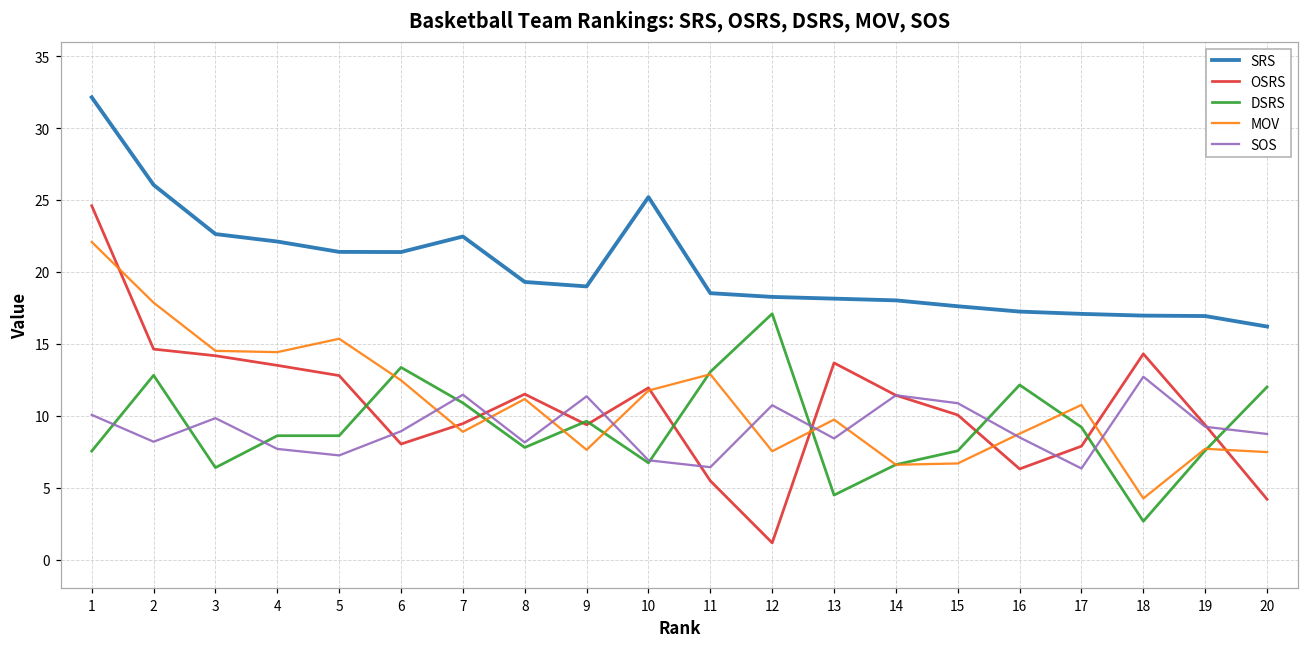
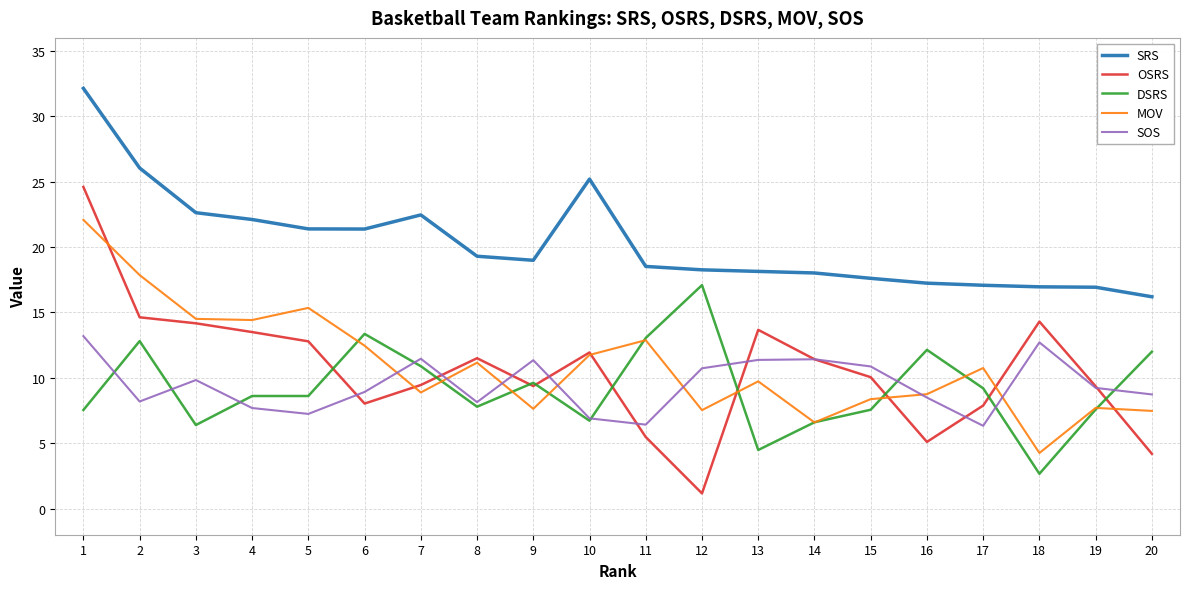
  {
    "SRS": {
      "1": 32.1,
      "2": 26.1,
      "3": 22.6,
      "4": 22.1,
      "5": 21.4,
      "6": 21.4,
      "7": 22.5,
      "8": 19.3,
      "9": 19.0,
      "10": 25.2,
      "11": 18.5,
      "12": 18.3,
      "13": 18.1,
      "14": 18.0,
      "15": 17.6,
      "16": 17.2,
      "17": 17.1,
      "18": 17.0,
      "19": 16.9,
      "20": 16.2
    },
    "OSRS": {
      "1": 24.6,
      "2": 14.6,
      "3": 14.2,
      "4": 13.5,
      "5": 12.8,
      "6": 8.0,
      "7": 9.5,
      "8": 11.5,
      "9": 9.4,
      "11": 5.5,
      "12": 1.2,
      "13": 13.7,
      "15": 10.1,
-     "16": 6.3,
+     "16": 5.1,
      "17": 7.9,
      "18": 14.3,
      "20": 4.2
    },
    "DSRS": {
      "1": 7.5,
      "2": 12.8,
      "3": 6.4,
      "4": 8.6,
      "5": 8.6,
      "6": 13.4,
      "7": 10.9,
      "8": 7.8,
      "9": 9.6,
      "12": 17.1,
      "13": 4.5,
      "15": 7.6,
      "16": 12.1,
      "17": 9.2,
      "18": 2.7,
      "20": 12.0
    },
    "MOV": {
      "1": 22.1,
      "2": 17.9,
      "3": 14.5,
      "4": 14.4,
      "5": 15.4,
      "6": 12.5,
      "7": 8.9,
      "8": 11.2,
      "9": 7.6,
      "12": 7.5,
      "13": 9.7,
-     "15": 6.7,
+     "15": 8.4,
      "16": 8.8,
      "17": 10.8,
      "18": 4.3,
      "20": 7.5
    },
    "SOS": {
-     "1": 10.1,
+     "1": 13.2,
      "2": 8.2,
      "3": 9.8,
      "4": 7.7,
      "5": 7.2,
      "6": 8.9,
      "7": 11.5,
      "8": 8.1,
      "9": 11.4,
      "11": 6.4,
      "12": 10.7,
-     "13": 8.4,
+     "13": 11.4,
      "15": 10.9,
      "16": 8.5,
      "17": 6.3,
      "18": 12.7,
      "20": 8.7
    }
  }
